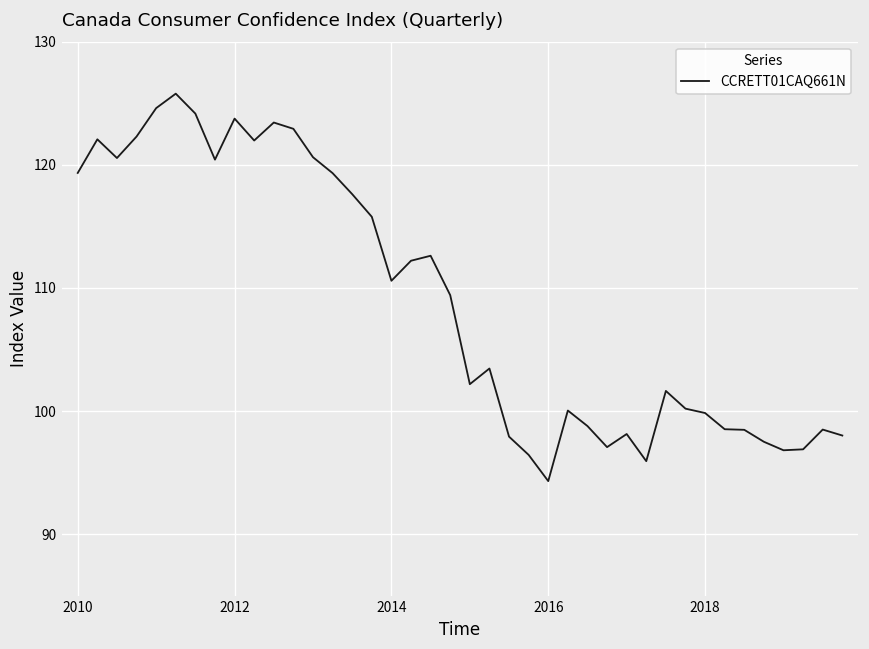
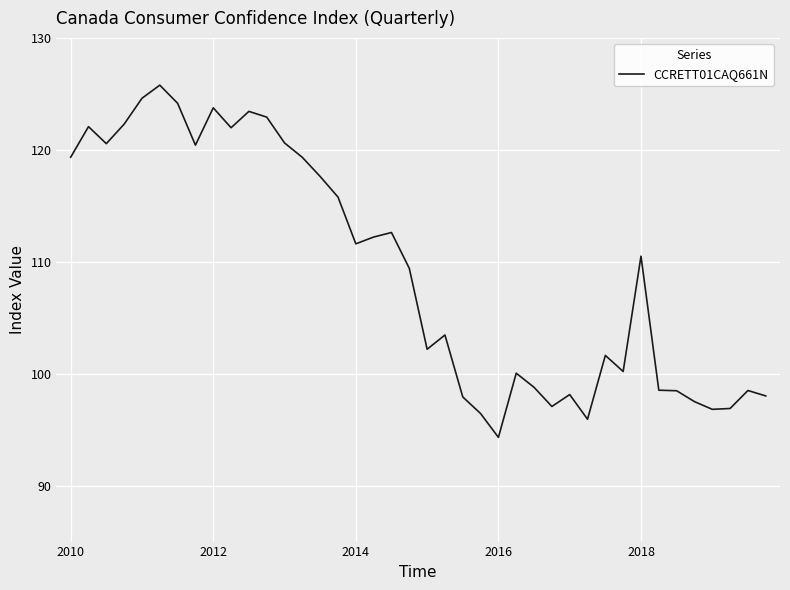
  {
    "2010": 119.3,
    "2012": 123.8,
-   "2014": 110.6,
+   "2014": 111.6,
    "2016": 94.3,
-   "2018": 99.8
+   "2018": 110.5
  }
